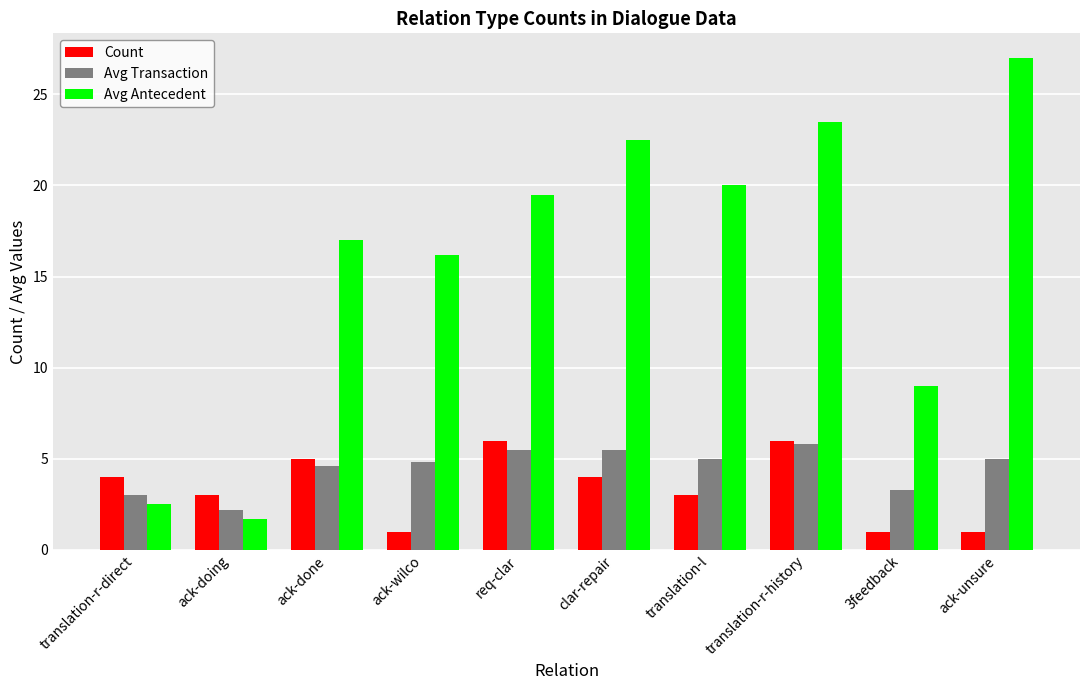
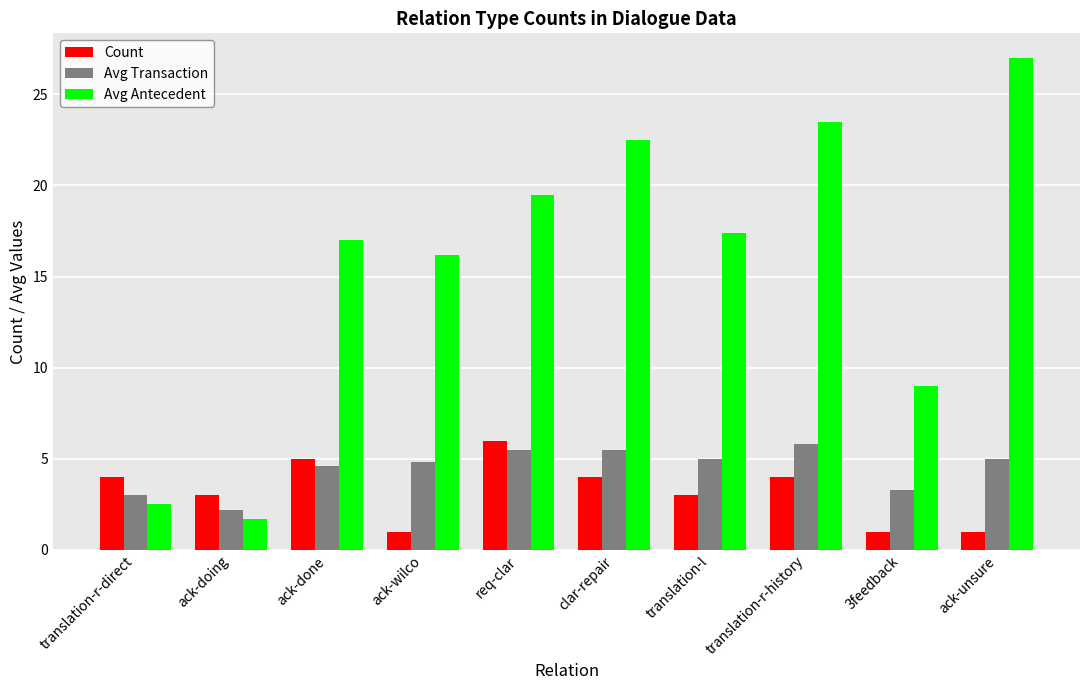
  {
    "Count": {
      "translation-r-direct": 4,
      "ack-doing": 3,
      "ack-done": 5,
      "ack-wilco": 1,
      "req-clar": 6,
      "clar-repair": 4,
      "translation-l": 3,
-     "translation-r-history": 6,
+     "translation-r-history": 4,
      "3feedback": 1,
      "ack-unsure": 1
    },
    "Avg Transaction": {
      "translation-r-direct": 3.0,
      "ack-doing": 2.2,
      "ack-done": 4.6,
      "ack-wilco": 4.8,
      "req-clar": 5.5,
      "clar-repair": 5.5,
      "translation-l": 5.0,
      "translation-r-history": 5.8,
      "3feedback": 3.3,
      "ack-unsure": 5.0
    },
    "Avg Antecedent": {
      "translation-r-direct": 2.5,
      "ack-doing": 1.7,
      "ack-done": 17.0,
      "ack-wilco": 16.2,
      "req-clar": 19.5,
      "clar-repair": 22.5,
-     "translation-l": 20.0,
+     "translation-l": 17.4,
      "translation-r-history": 23.5,
      "3feedback": 9.0,
      "ack-unsure": 27.0
    }
  }
